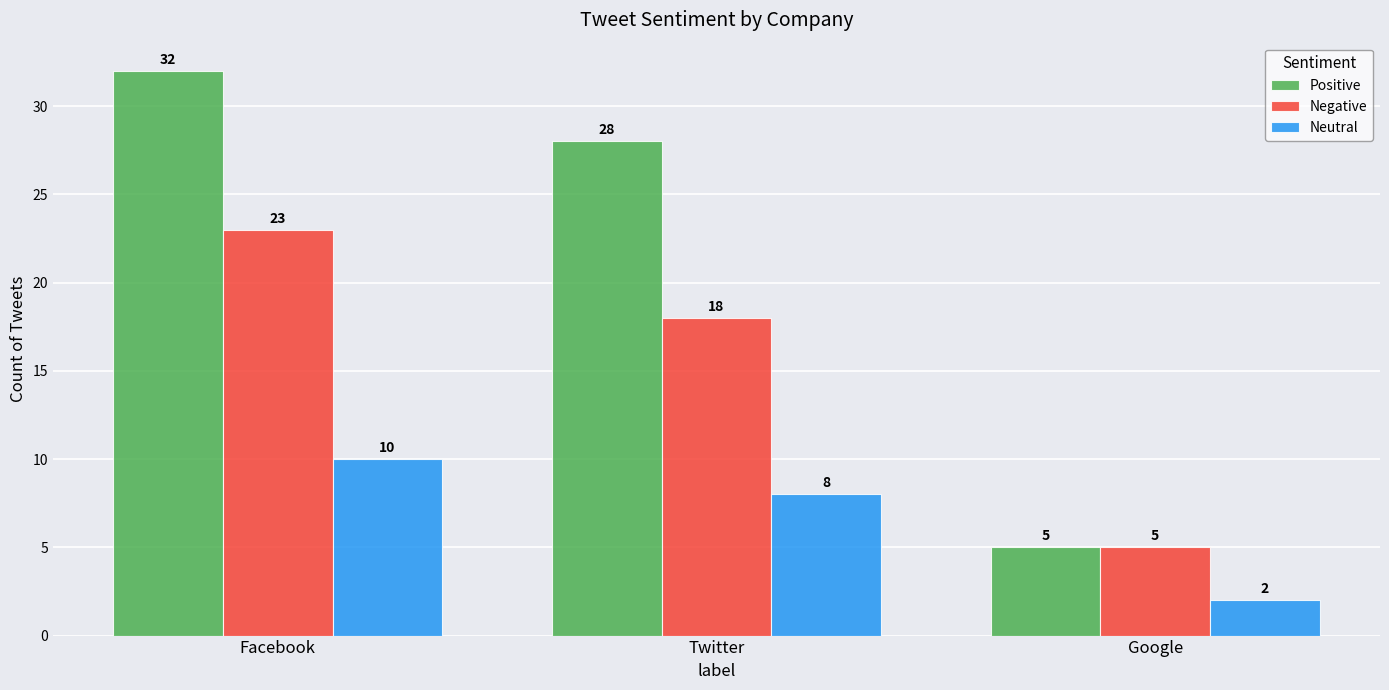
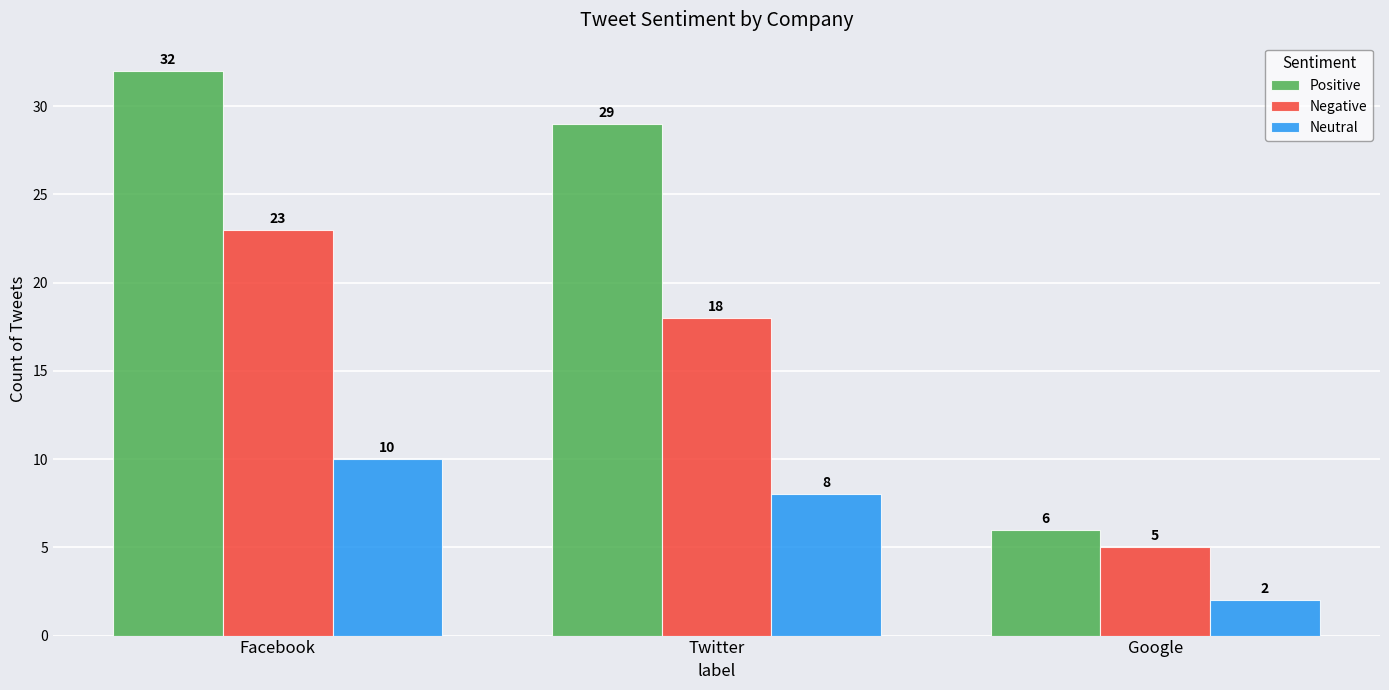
  {
    "Positive": {
      "Facebook": 32,
-     "Twitter": 28,
-     "Google": 5
+     "Twitter": 29,
+     "Google": 6
    },
    "Negative": {
      "Facebook": 23,
      "Twitter": 18,
      "Google": 5
    },
    "Neutral": {
      "Facebook": 10,
      "Twitter": 8,
      "Google": 2
    }
  }
